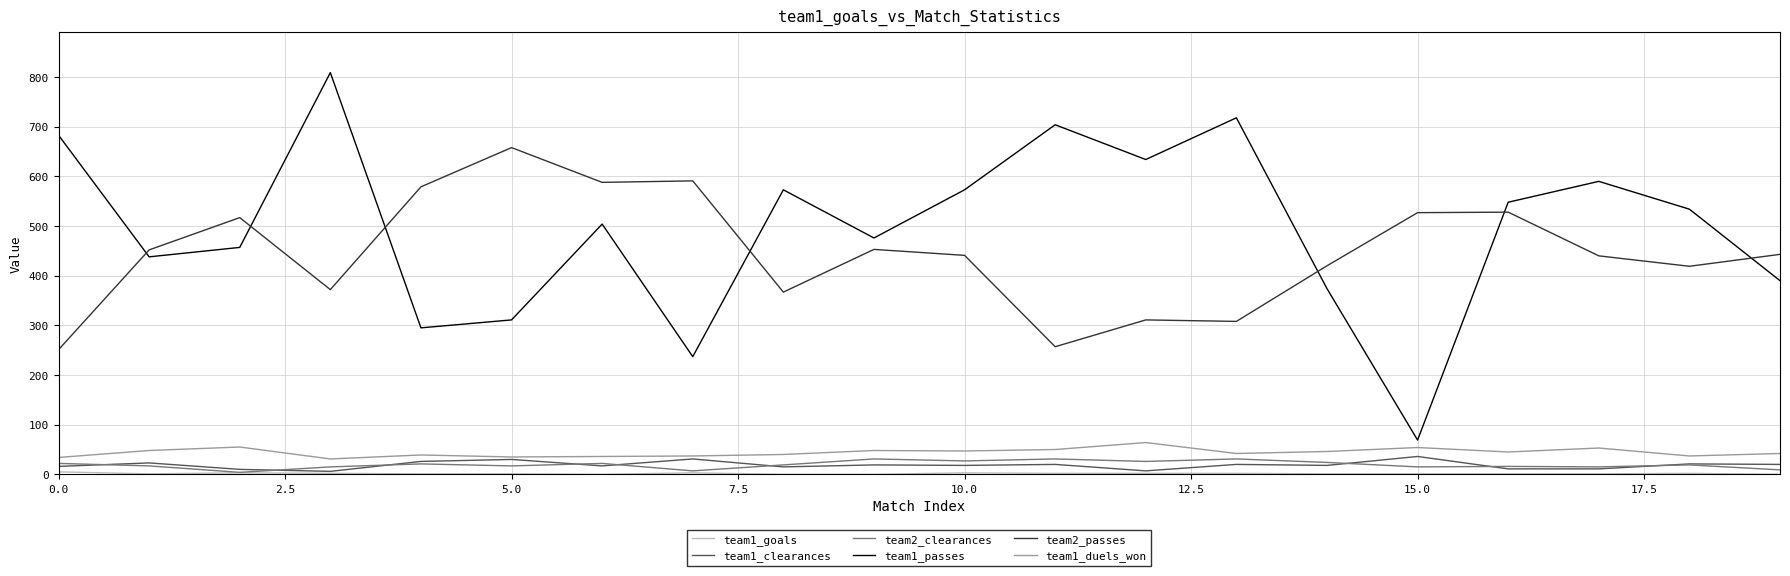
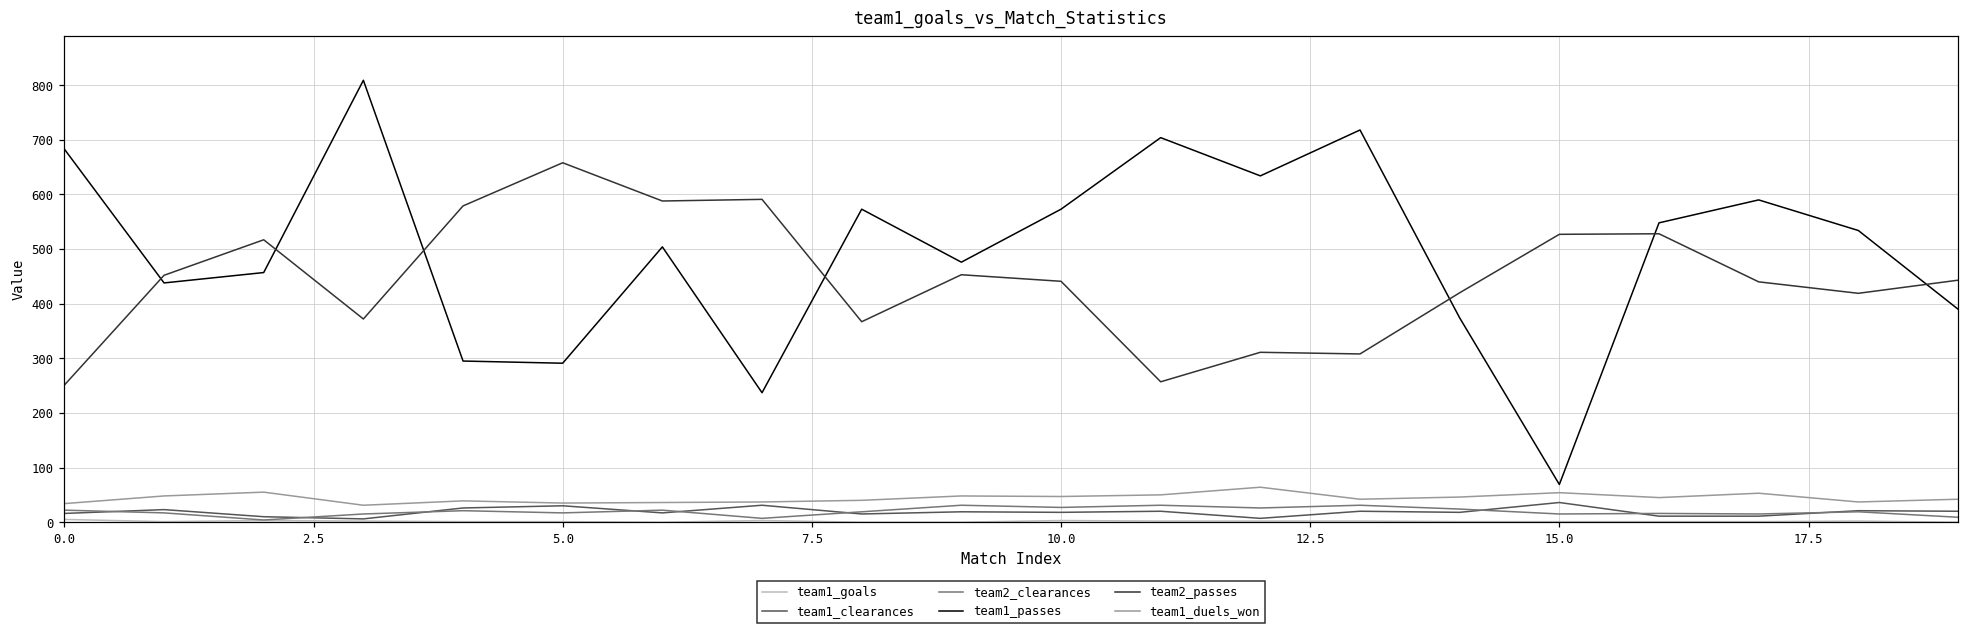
  {
    "team1_passes": {
      "0.0": 680,
-     "5.0": 310,
+     "5.0": 290,
      "10.0": 570,
      "15.0": 70
    }
  }
